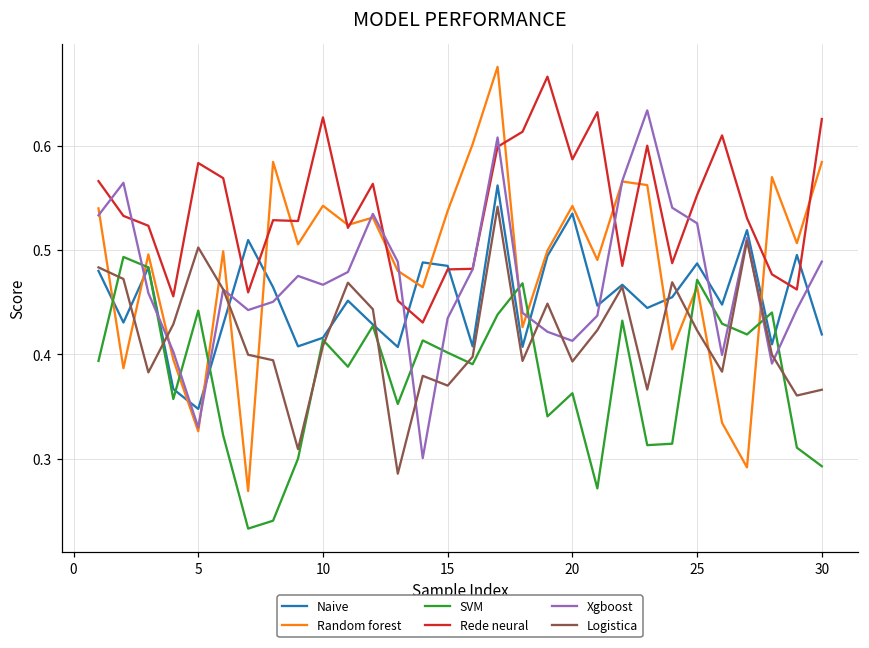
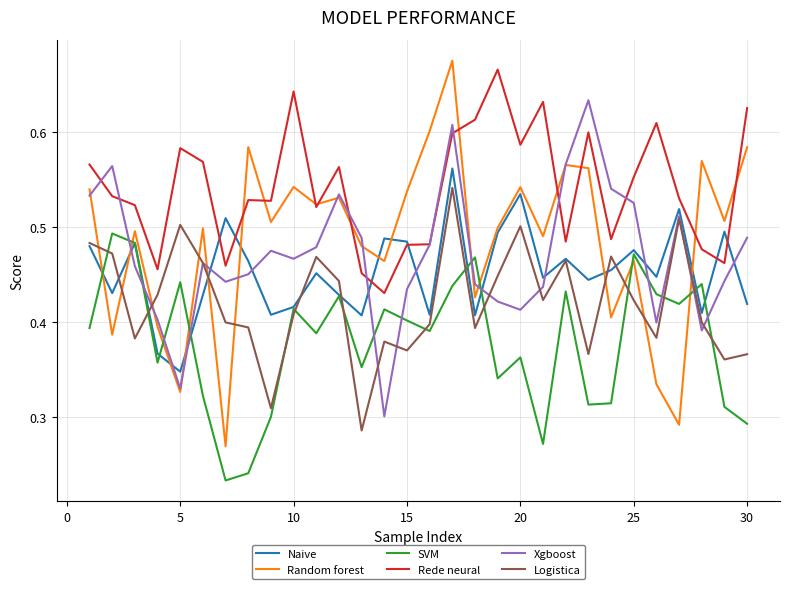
  {
    "Naive": {
      "5": 0.35,
      "15": 0.48,
      "20": 0.53,
-     "25": 0.49,
+     "25": 0.48,
      "30": 0.42
    },
    "Random forest": {
      "5": 0.33,
      "10": 0.54,
      "15": 0.54,
      "20": 0.54,
      "25": 0.46,
      "30": 0.58
    },
    "SVM": {
      "5": 0.44,
      "15": 0.40,
      "20": 0.36,
      "25": 0.47,
      "30": 0.29
    },
    "Rede neural": {
      "5": 0.58,
-     "10": 0.63,
+     "10": 0.64,
      "15": 0.48,
      "20": 0.59,
      "25": 0.55,
      "30": 0.63
    },
    "Xgboost": {
      "5": 0.33,
      "10": 0.47,
      "15": 0.43,
      "20": 0.41,
      "25": 0.53,
      "30": 0.49
    },
    "Logistica": {
      "5": 0.50,
      "10": 0.41,
      "15": 0.37,
-     "20": 0.39,
+     "20": 0.50,
      "25": 0.42,
      "30": 0.37
    }
  }
